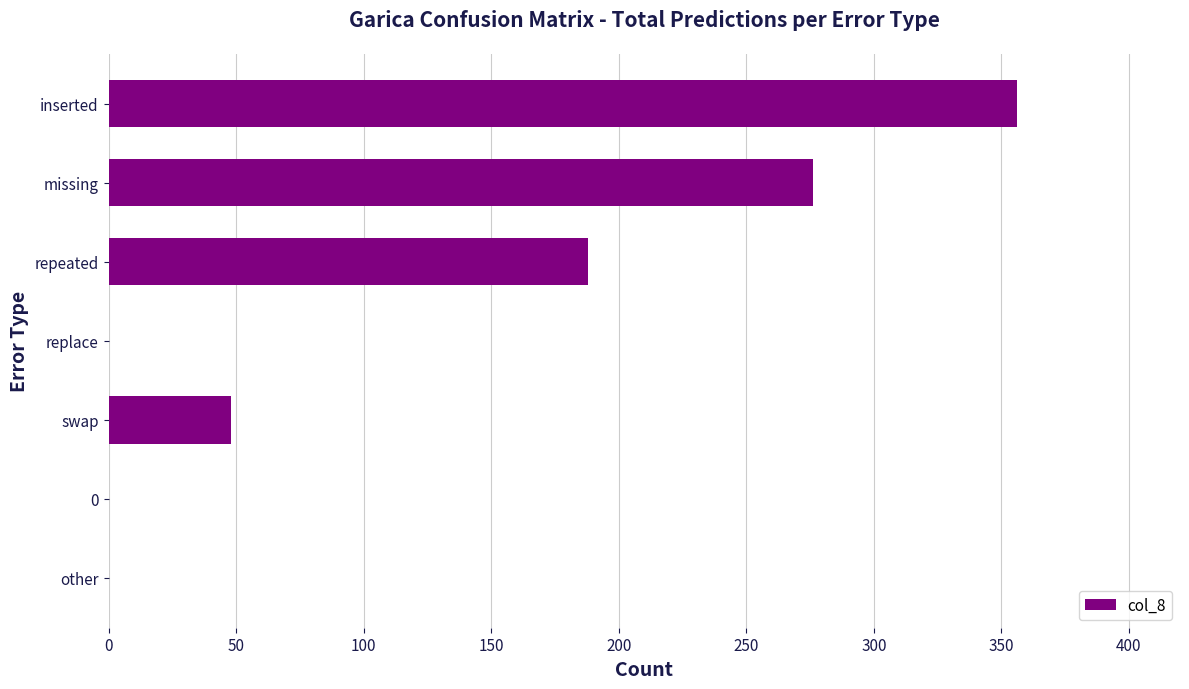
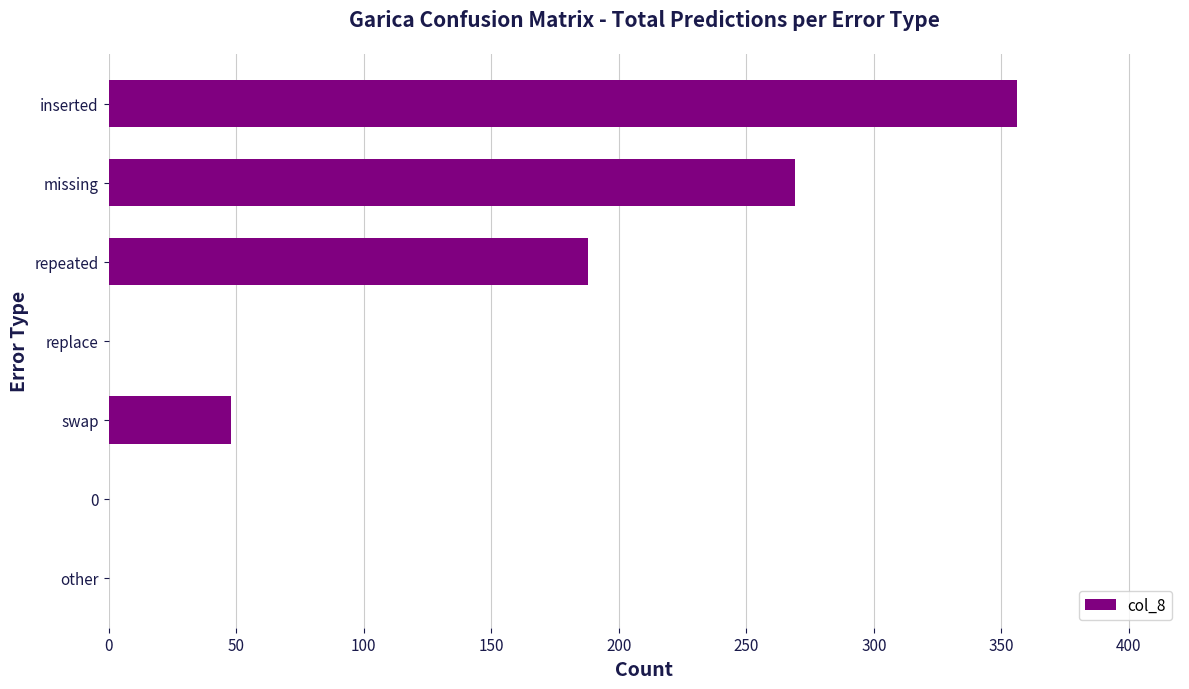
  {
    "inserted": 356,
-   "missing": 276,
+   "missing": 269,
    "repeated": 188,
    "replace": 0,
    "swap": 48,
    "0": 0,
    "other": 0
  }
